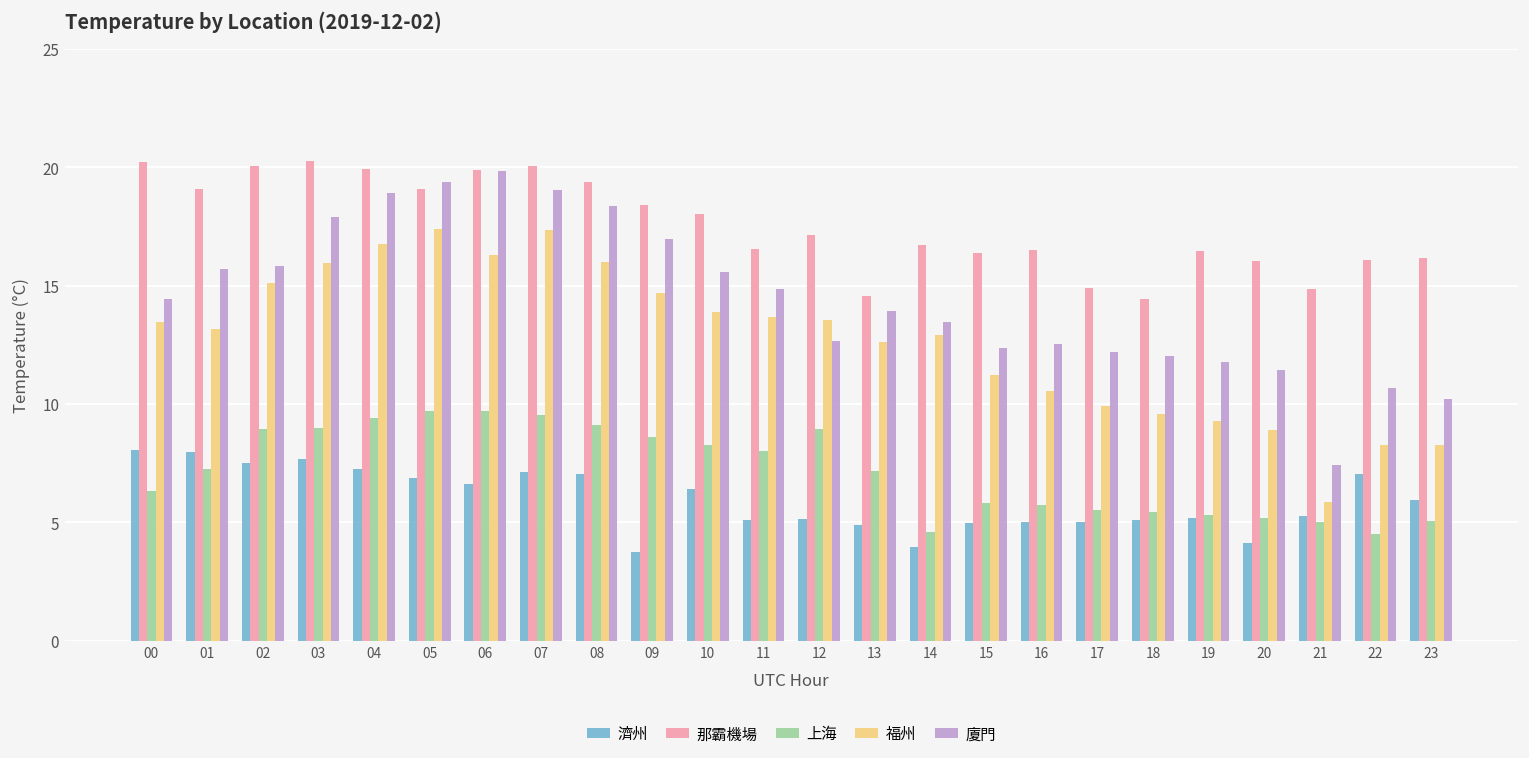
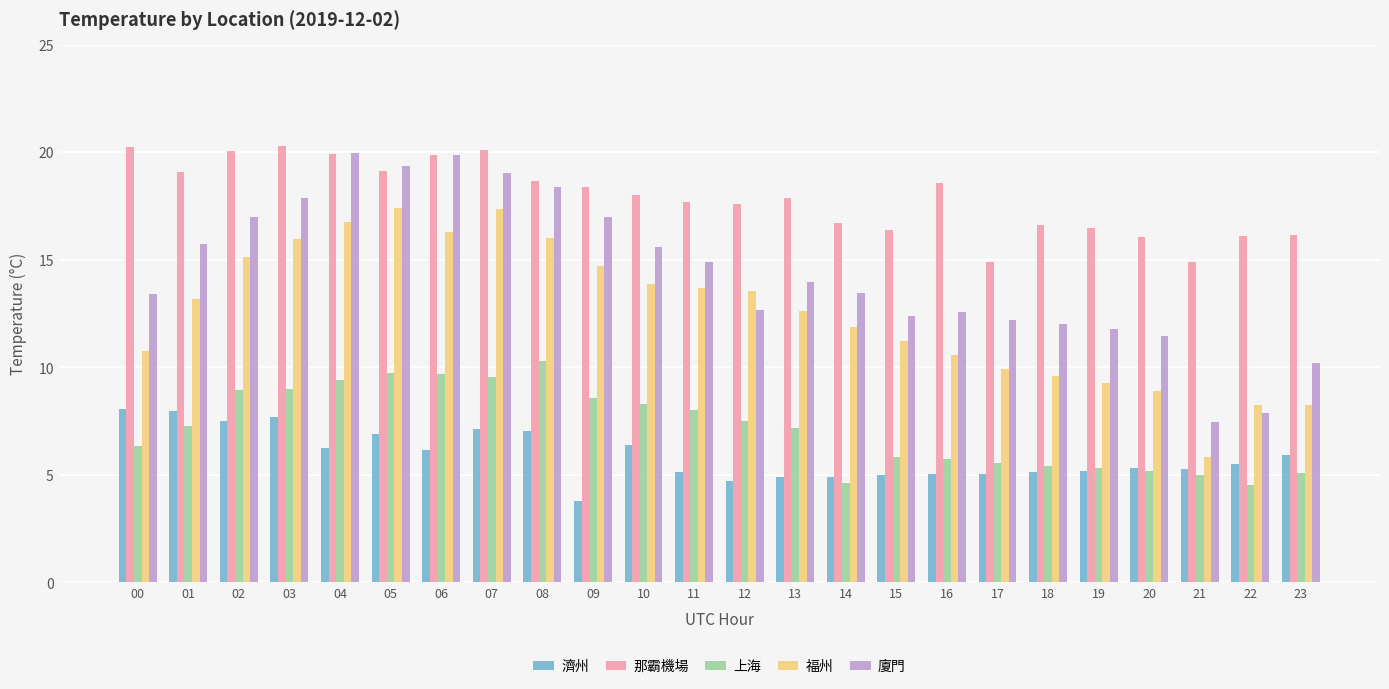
  {
    "濟州": {
      "00": 8.1,
      "01": 8.0,
      "02": 7.5,
      "03": 7.7,
-     "04": 7.2,
+     "04": 6.2,
      "05": 6.9,
-     "06": 6.6,
+     "06": 6.1,
      "07": 7.1,
      "08": 7.0,
      "09": 3.8,
      "10": 6.4,
      "11": 5.1,
-     "12": 5.1,
+     "12": 4.7,
      "13": 4.9,
-     "14": 3.9,
+     "14": 4.9,
      "15": 5.0,
      "16": 5.0,
      "17": 5.0,
      "18": 5.1,
      "19": 5.2,
-     "20": 4.1,
+     "20": 5.3,
      "21": 5.3,
-     "22": 7.1,
+     "22": 5.5,
      "23": 5.9
    },
    "那霸機場": {
      "00": 20.2,
      "01": 19.1,
      "02": 20.1,
      "03": 20.3,
      "04": 19.9,
      "05": 19.1,
      "06": 19.9,
      "07": 20.1,
-     "08": 19.4,
+     "08": 18.6,
      "09": 18.4,
      "10": 18.0,
-     "11": 16.6,
-     "12": 17.1,
-     "13": 14.6,
+     "11": 17.7,
+     "12": 17.6,
+     "13": 17.9,
      "14": 16.7,
      "15": 16.4,
-     "16": 16.5,
+     "16": 18.6,
      "17": 14.9,
-     "18": 14.4,
+     "18": 16.6,
      "19": 16.5,
      "20": 16.0,
      "21": 14.9,
      "22": 16.1,
      "23": 16.2
    },
    "上海": {
      "00": 6.3,
      "01": 7.3,
      "02": 8.9,
      "03": 9.0,
      "04": 9.4,
      "05": 9.7,
      "06": 9.7,
      "07": 9.5,
-     "08": 9.1,
+     "08": 10.3,
      "09": 8.6,
      "10": 8.3,
      "11": 8.0,
-     "12": 9.0,
+     "12": 7.5,
      "13": 7.2,
      "14": 4.6,
      "15": 5.8,
      "16": 5.7,
      "17": 5.5,
      "18": 5.4,
      "19": 5.3,
      "20": 5.2,
      "21": 5.0,
      "22": 4.5,
      "23": 5.1
    },
    "福州": {
-     "00": 13.5,
+     "00": 10.8,
      "01": 13.2,
      "02": 15.1,
      "03": 15.9,
      "04": 16.8,
      "05": 17.4,
      "06": 16.3,
      "07": 17.3,
      "08": 16.0,
      "09": 14.7,
      "10": 13.9,
      "11": 13.7,
      "12": 13.5,
      "13": 12.6,
-     "14": 12.9,
+     "14": 11.9,
      "15": 11.2,
      "16": 10.6,
      "17": 9.9,
      "18": 9.6,
      "19": 9.3,
      "20": 8.9,
      "21": 5.8,
      "22": 8.3,
      "23": 8.3
    },
    "廈門": {
-     "00": 14.5,
+     "00": 13.4,
      "01": 15.7,
-     "02": 15.8,
+     "02": 17.0,
      "03": 17.9,
-     "04": 18.9,
+     "04": 20.0,
      "05": 19.4,
      "06": 19.8,
      "07": 19.0,
      "08": 18.4,
      "09": 17.0,
      "10": 15.6,
      "11": 14.9,
      "12": 12.7,
      "13": 13.9,
      "14": 13.5,
      "15": 12.4,
      "16": 12.6,
      "17": 12.2,
      "18": 12.0,
      "19": 11.8,
      "20": 11.4,
      "21": 7.4,
-     "22": 10.7,
+     "22": 7.9,
      "23": 10.2
    }
  }
